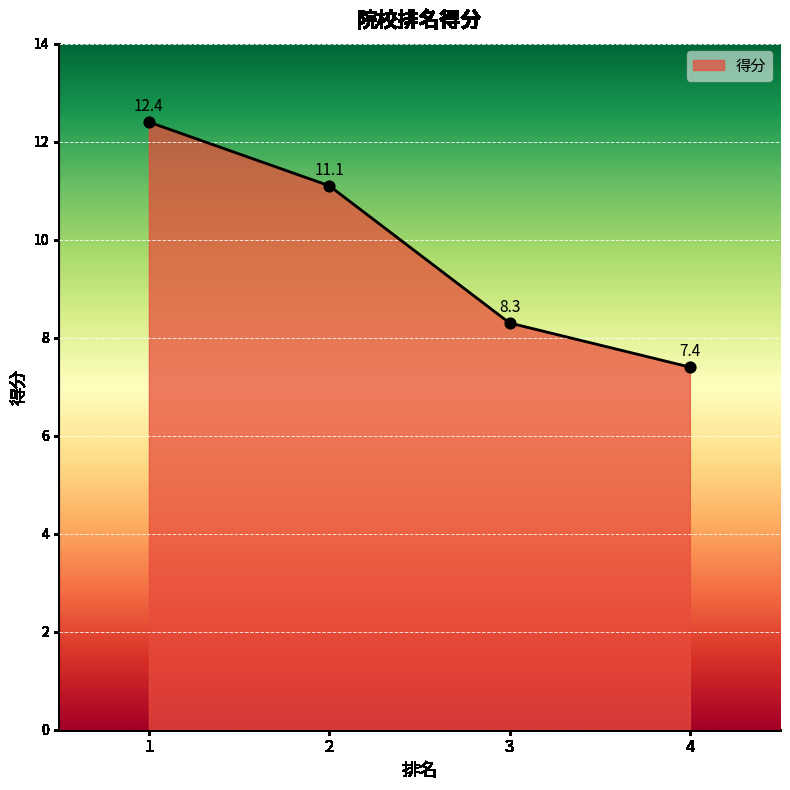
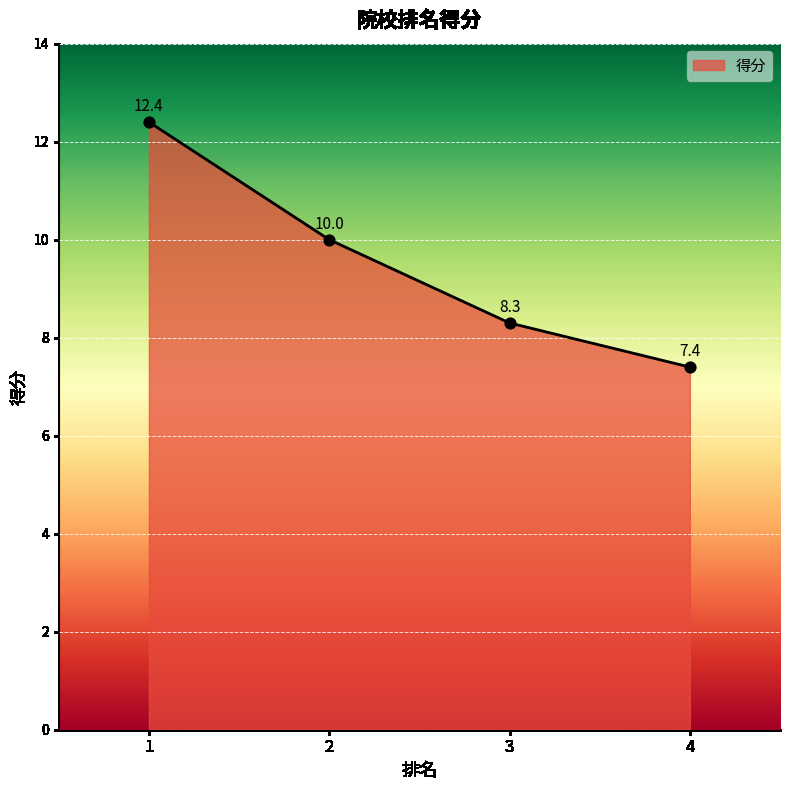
  {
    "1": 12.4,
-   "2": 11.1,
+   "2": 10.0,
    "3": 8.3,
    "4": 7.4
  }
